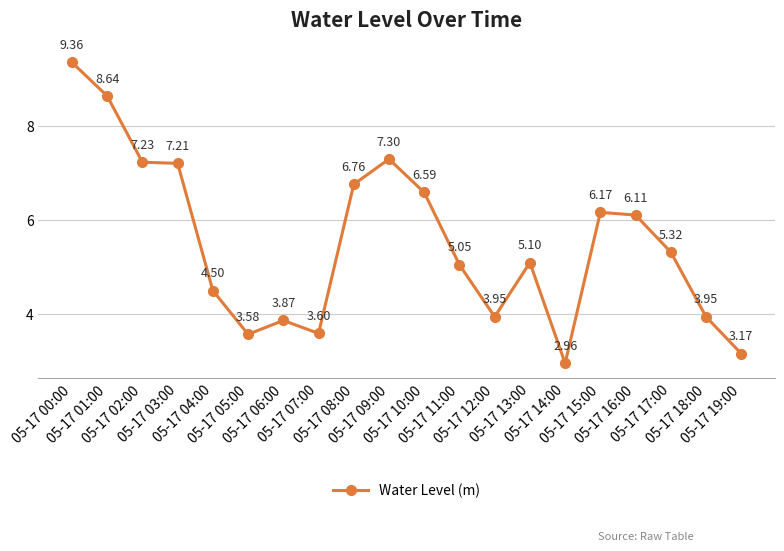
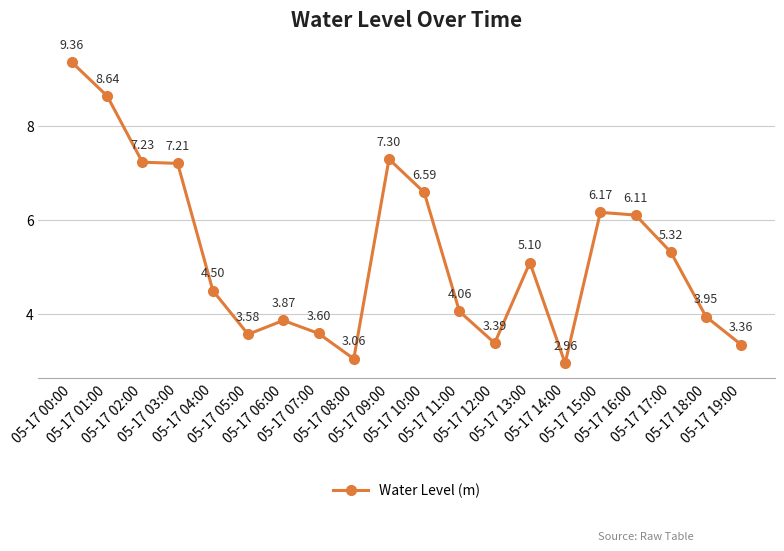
  {
    "05-17 00:00": 9.36,
    "05-17 01:00": 8.64,
    "05-17 02:00": 7.23,
    "05-17 03:00": 7.21,
    "05-17 04:00": 4.50,
    "05-17 05:00": 3.58,
    "05-17 06:00": 3.87,
    "05-17 07:00": 3.60,
-   "05-17 08:00": 6.76,
+   "05-17 08:00": 3.06,
    "05-17 09:00": 7.30,
    "05-17 10:00": 6.59,
-   "05-17 11:00": 5.05,
-   "05-17 12:00": 3.95,
+   "05-17 11:00": 4.06,
+   "05-17 12:00": 3.39,
    "05-17 13:00": 5.10,
    "05-17 14:00": 2.96,
    "05-17 15:00": 6.17,
    "05-17 16:00": 6.11,
    "05-17 17:00": 5.32,
    "05-17 18:00": 3.95,
-   "05-17 19:00": 3.17
+   "05-17 19:00": 3.36
  }
